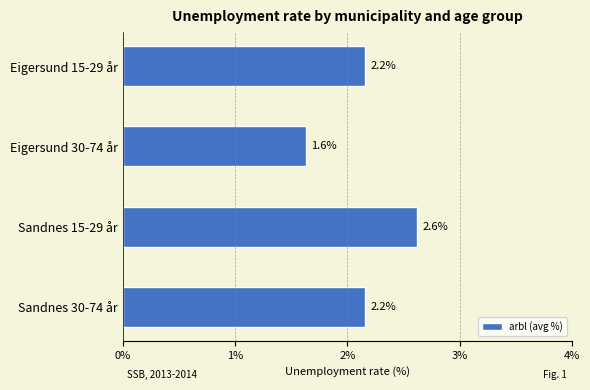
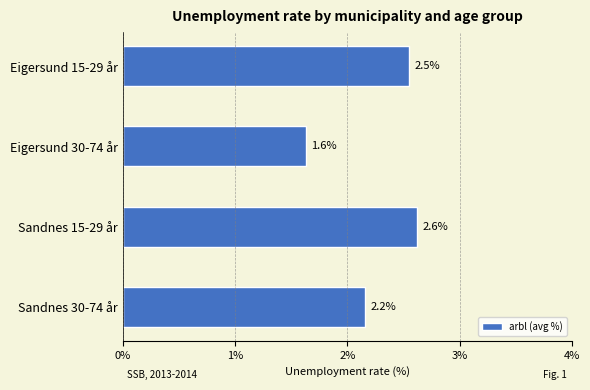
  {
-   "Eigersund 15-29 år": "2.2%",
+   "Eigersund 15-29 år": "2.5%",
    "Eigersund 30-74 år": "1.6%",
    "Sandnes 15-29 år": "2.6%",
    "Sandnes 30-74 år": "2.2%"
  }
